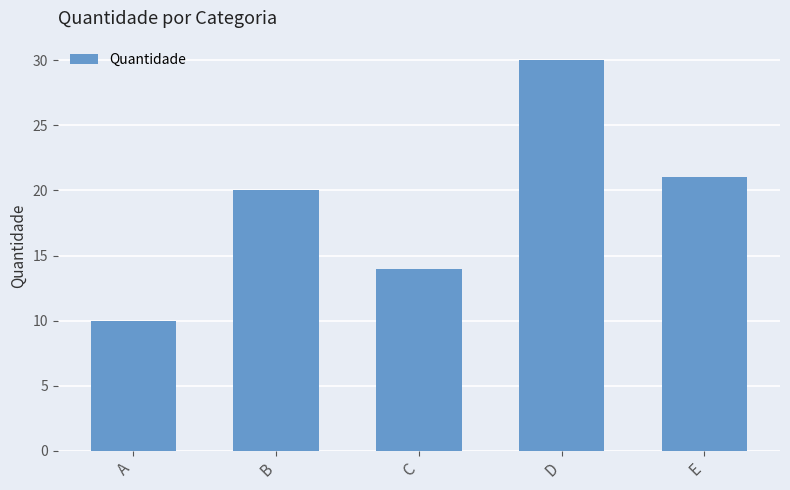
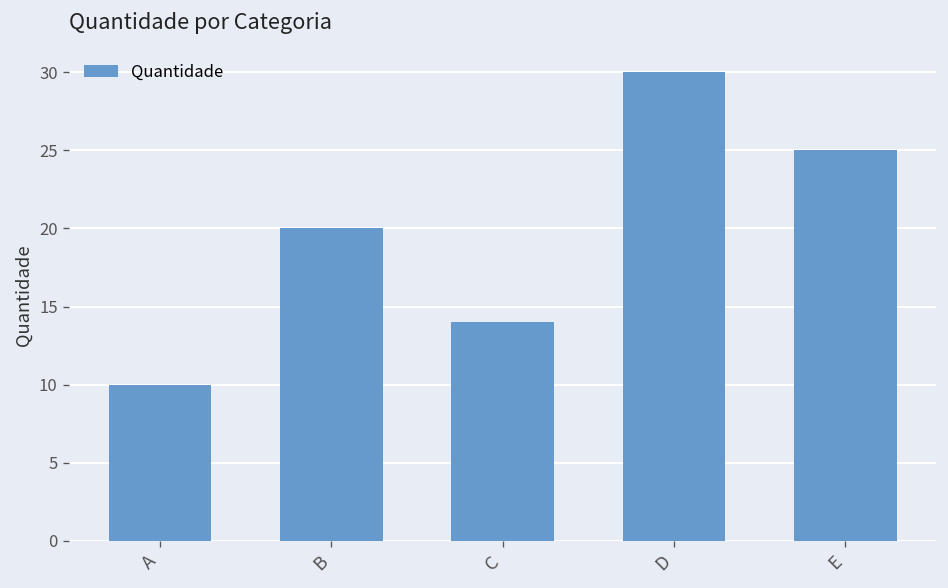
  {
    "A": 10,
    "B": 20,
    "C": 14,
    "D": 30,
-   "E": 21
+   "E": 25
  }
